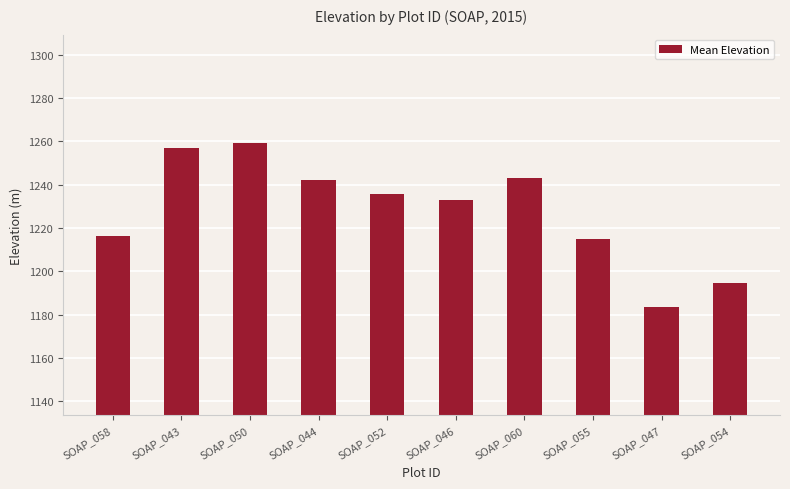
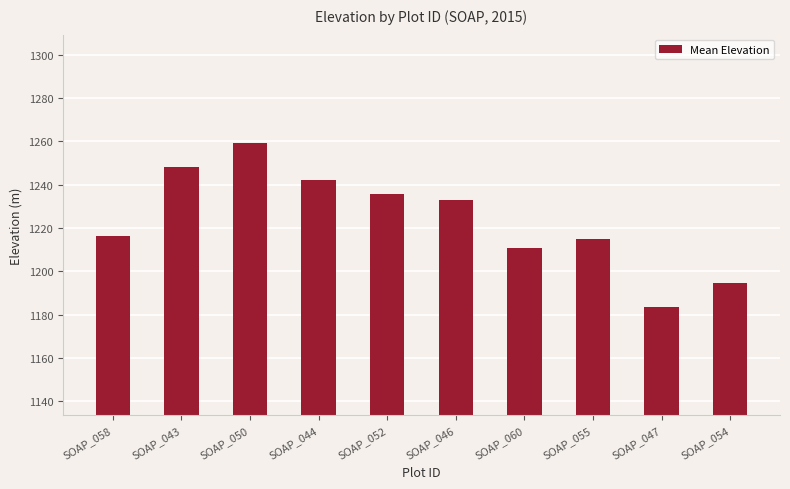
  {
    "SOAP_058": 1217,
-   "SOAP_043": 1257,
+   "SOAP_043": 1248,
    "SOAP_050": 1259,
    "SOAP_044": 1242,
    "SOAP_052": 1236,
    "SOAP_046": 1233,
-   "SOAP_060": 1243,
+   "SOAP_060": 1211,
    "SOAP_055": 1215,
    "SOAP_047": 1183,
    "SOAP_054": 1195
  }
